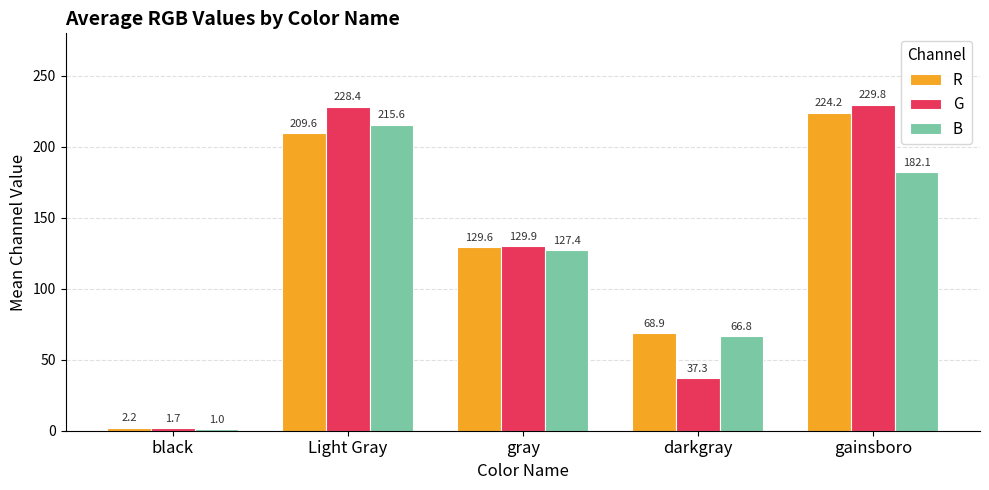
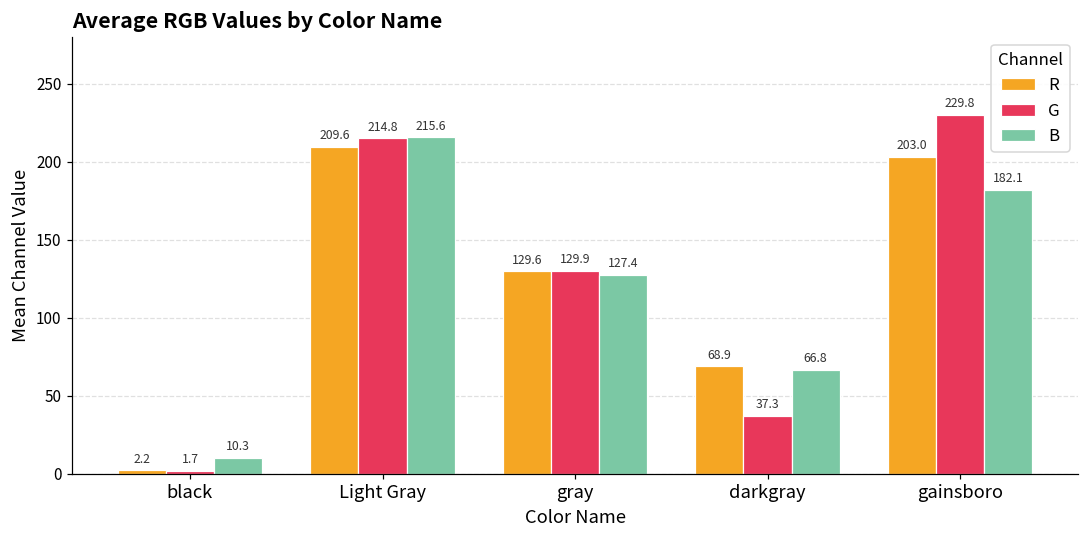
  {
    "R": {
      "black": 2.2,
      "Light Gray": 209.6,
      "gray": 129.6,
      "darkgray": 68.9,
-     "gainsboro": 224.2
+     "gainsboro": 203.0
    },
    "G": {
      "black": 1.7,
-     "Light Gray": 228.4,
+     "Light Gray": 214.8,
      "gray": 129.9,
      "darkgray": 37.3,
      "gainsboro": 229.8
    },
    "B": {
-     "black": 1.0,
+     "black": 10.3,
      "Light Gray": 215.6,
      "gray": 127.4,
      "darkgray": 66.8,
      "gainsboro": 182.1
    }
  }
